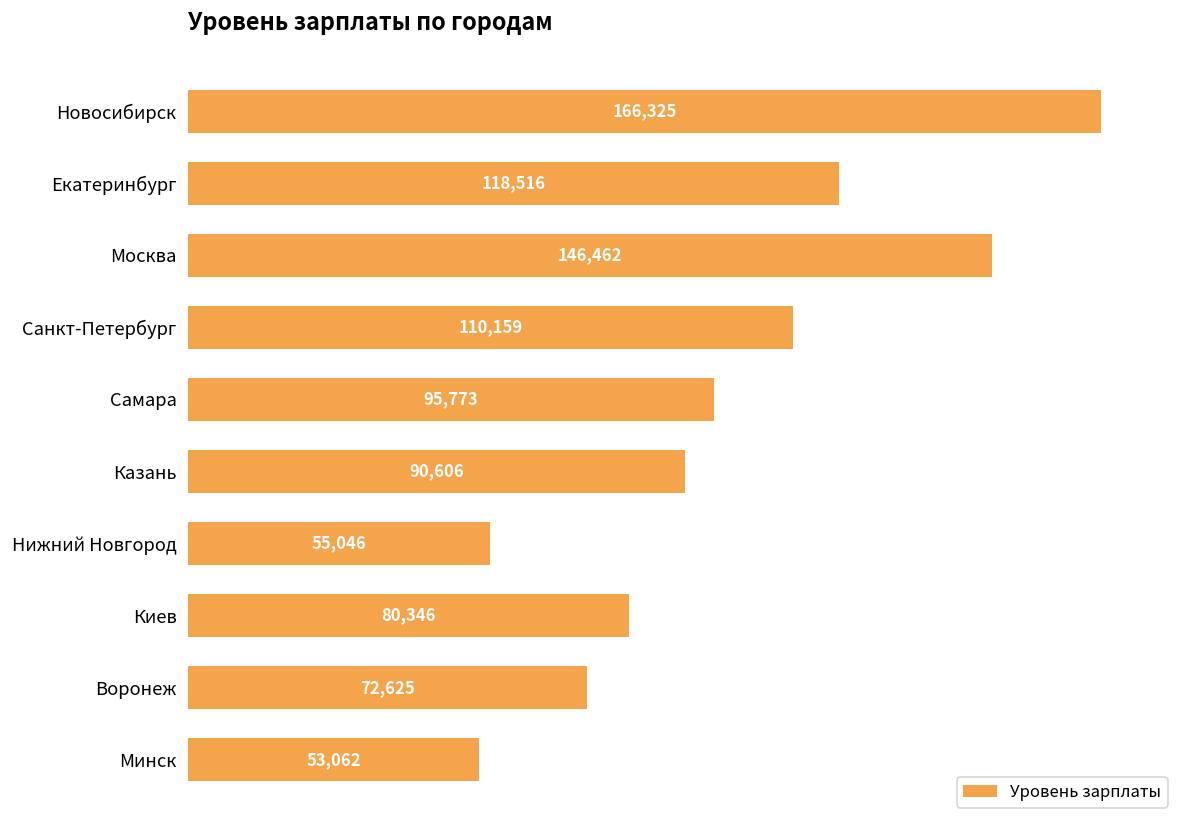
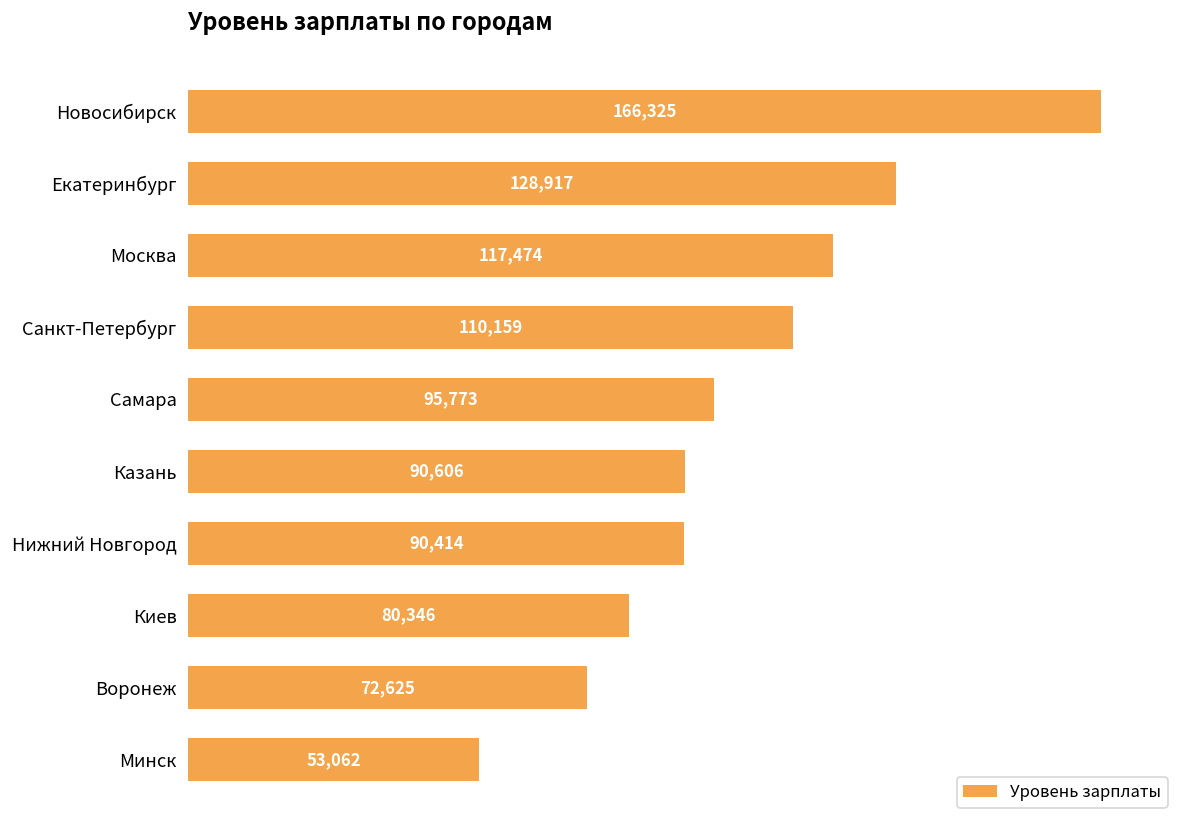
  {
    "Новосибирск": "166,325",
-   "Екатеринбург": "118,516",
-   "Москва": "146,462",
+   "Екатеринбург": "128,917",
+   "Москва": "117,474",
    "Санкт-Петербург": "110,159",
    "Самара": "95,773",
    "Казань": "90,606",
-   "Нижний Новгород": "55,046",
+   "Нижний Новгород": "90,414",
    "Киев": "80,346",
    "Воронеж": "72,625",
    "Минск": "53,062"
  }
